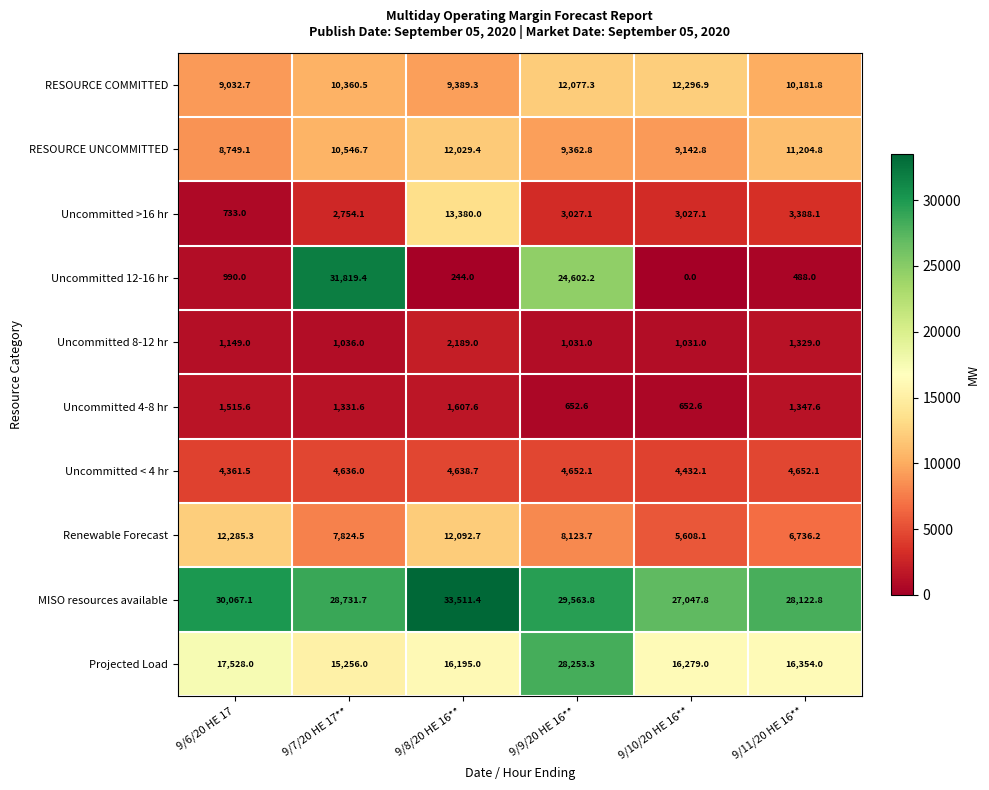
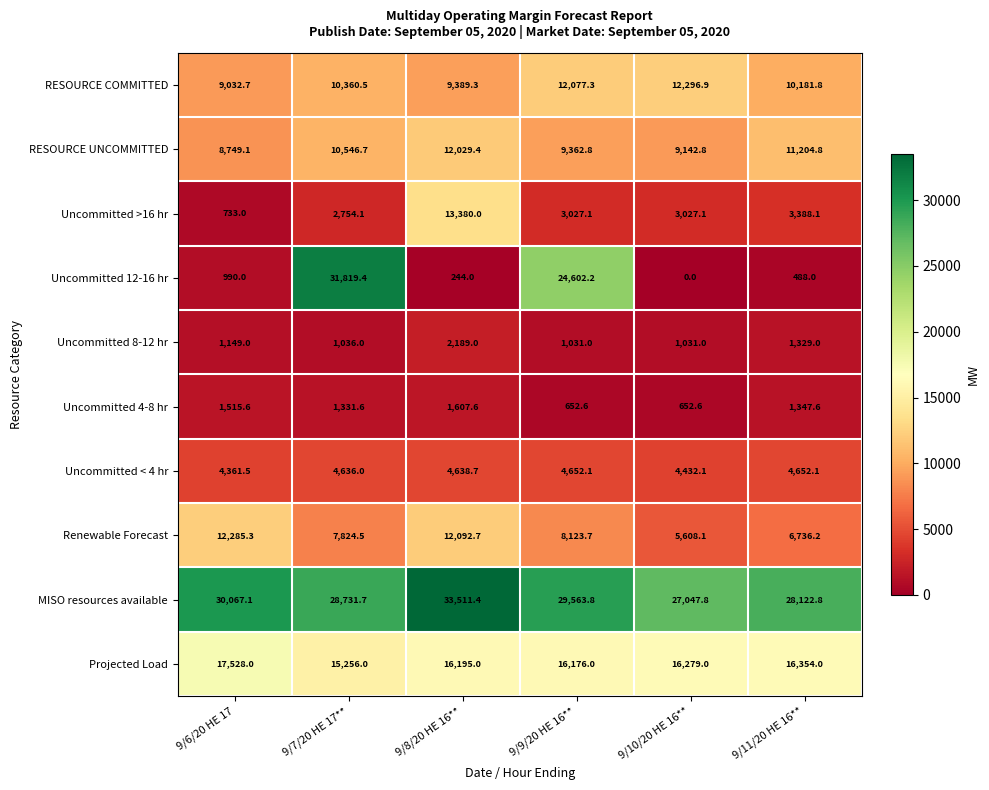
  {
    "RESOURCE COMMITTED": {
      "9/6/20 HE 17": "9,032.7",
      "9/7/20 HE 17**": "10,360.5",
      "9/8/20 HE 16**": "9,389.3",
      "9/9/20 HE 16**": "12,077.3",
      "9/10/20 HE 16**": "12,296.9",
      "9/11/20 HE 16**": "10,181.8"
    },
    "RESOURCE UNCOMMITTED": {
      "9/6/20 HE 17": "8,749.1",
      "9/7/20 HE 17**": "10,546.7",
      "9/8/20 HE 16**": "12,029.4",
      "9/9/20 HE 16**": "9,362.8",
      "9/10/20 HE 16**": "9,142.8",
      "9/11/20 HE 16**": "11,204.8"
    },
    "Uncommitted >16 hr": {
      "9/6/20 HE 17": "733.0",
      "9/7/20 HE 17**": "2,754.1",
      "9/8/20 HE 16**": "13,380.0",
      "9/9/20 HE 16**": "3,027.1",
      "9/10/20 HE 16**": "3,027.1",
      "9/11/20 HE 16**": "3,388.1"
    },
    "Uncommitted 12-16 hr": {
      "9/6/20 HE 17": "990.0",
      "9/7/20 HE 17**": "31,819.4",
      "9/8/20 HE 16**": "244.0",
      "9/9/20 HE 16**": "24,602.2",
      "9/10/20 HE 16**": "0.0",
      "9/11/20 HE 16**": "488.0"
    },
    "Uncommitted 8-12 hr": {
      "9/6/20 HE 17": "1,149.0",
      "9/7/20 HE 17**": "1,036.0",
      "9/8/20 HE 16**": "2,189.0",
      "9/9/20 HE 16**": "1,031.0",
      "9/10/20 HE 16**": "1,031.0",
      "9/11/20 HE 16**": "1,329.0"
    },
    "Uncommitted 4-8 hr": {
      "9/6/20 HE 17": "1,515.6",
      "9/7/20 HE 17**": "1,331.6",
      "9/8/20 HE 16**": "1,607.6",
      "9/9/20 HE 16**": "652.6",
      "9/10/20 HE 16**": "652.6",
      "9/11/20 HE 16**": "1,347.6"
    },
    "Uncommitted < 4 hr": {
      "9/6/20 HE 17": "4,361.5",
      "9/7/20 HE 17**": "4,636.0",
      "9/8/20 HE 16**": "4,638.7",
      "9/9/20 HE 16**": "4,652.1",
      "9/10/20 HE 16**": "4,432.1",
      "9/11/20 HE 16**": "4,652.1"
    },
    "Renewable Forecast": {
      "9/6/20 HE 17": "12,285.3",
      "9/7/20 HE 17**": "7,824.5",
      "9/8/20 HE 16**": "12,092.7",
      "9/9/20 HE 16**": "8,123.7",
      "9/10/20 HE 16**": "5,608.1",
      "9/11/20 HE 16**": "6,736.2"
    },
    "MISO resources available": {
      "9/6/20 HE 17": "30,067.1",
      "9/7/20 HE 17**": "28,731.7",
      "9/8/20 HE 16**": "33,511.4",
      "9/9/20 HE 16**": "29,563.8",
      "9/10/20 HE 16**": "27,047.8",
      "9/11/20 HE 16**": "28,122.8"
    },
    "Projected Load": {
      "9/6/20 HE 17": "17,528.0",
      "9/7/20 HE 17**": "15,256.0",
      "9/8/20 HE 16**": "16,195.0",
-     "9/9/20 HE 16**": "28,253.3",
+     "9/9/20 HE 16**": "16,176.0",
      "9/10/20 HE 16**": "16,279.0",
      "9/11/20 HE 16**": "16,354.0"
    }
  }
